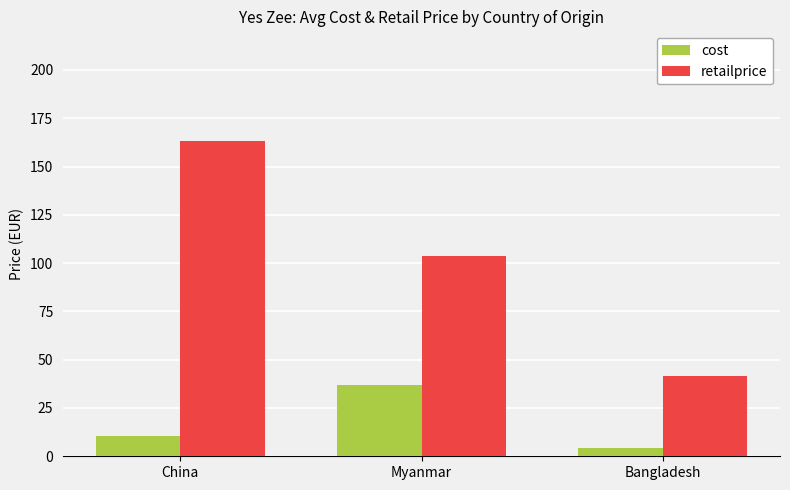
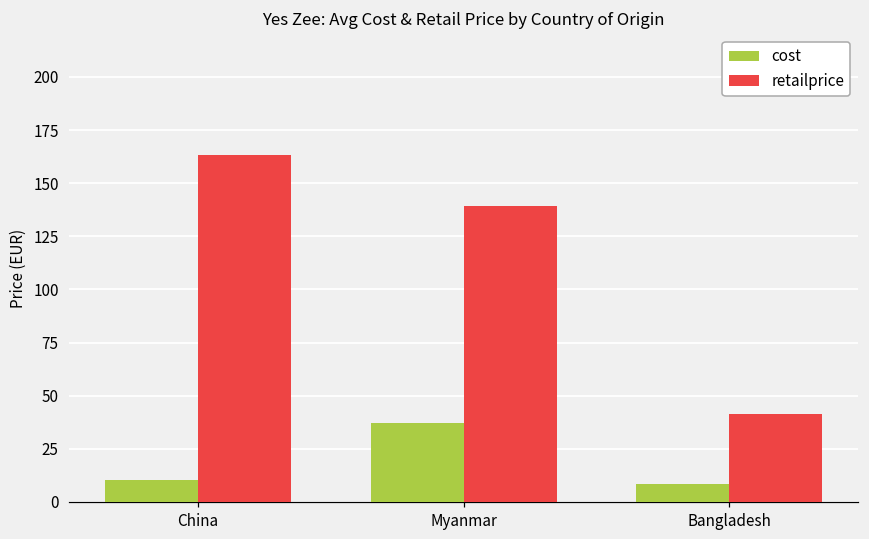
  {
    "cost": {
      "China": 10,
      "Myanmar": 37,
-     "Bangladesh": 4
+     "Bangladesh": 9
    },
    "retailprice": {
      "China": 163,
-     "Myanmar": 104,
+     "Myanmar": 139,
      "Bangladesh": 42
    }
  }
